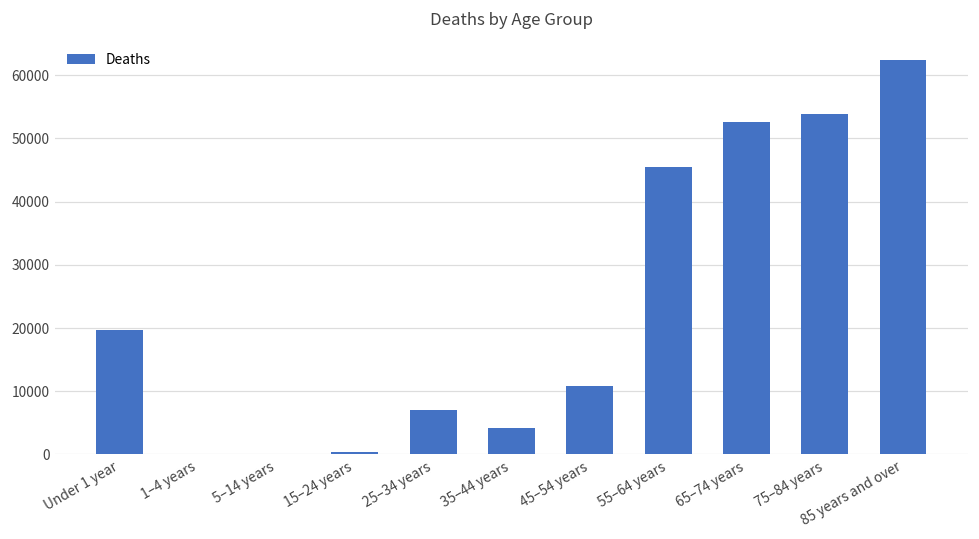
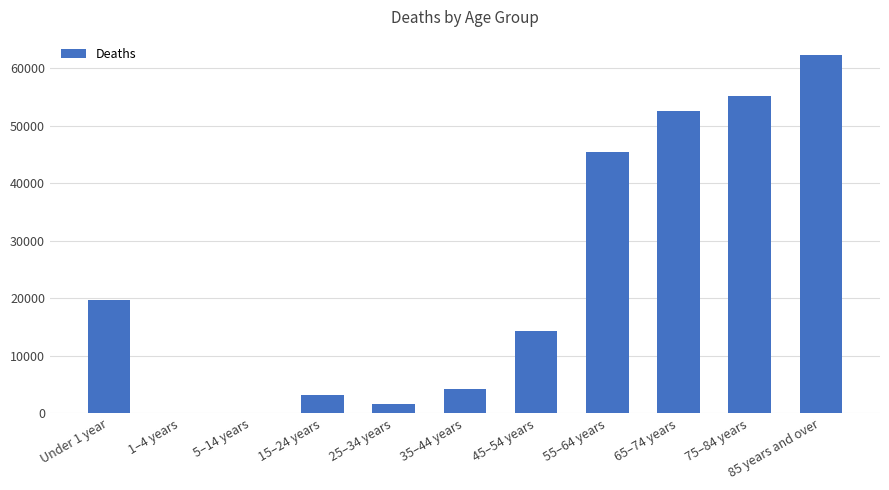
  {
    "Under 1 year": 20000,
-   "15–24 years": 0,
-   "25–34 years": 7000,
+   "15–24 years": 3000,
+   "25–34 years": 2000,
    "35–44 years": 4000,
-   "45–54 years": 11000,
+   "45–54 years": 14000,
    "55–64 years": 45000,
    "65–74 years": 53000,
-   "75–84 years": 54000,
+   "75–84 years": 55000,
    "85 years and over": 62000
  }
